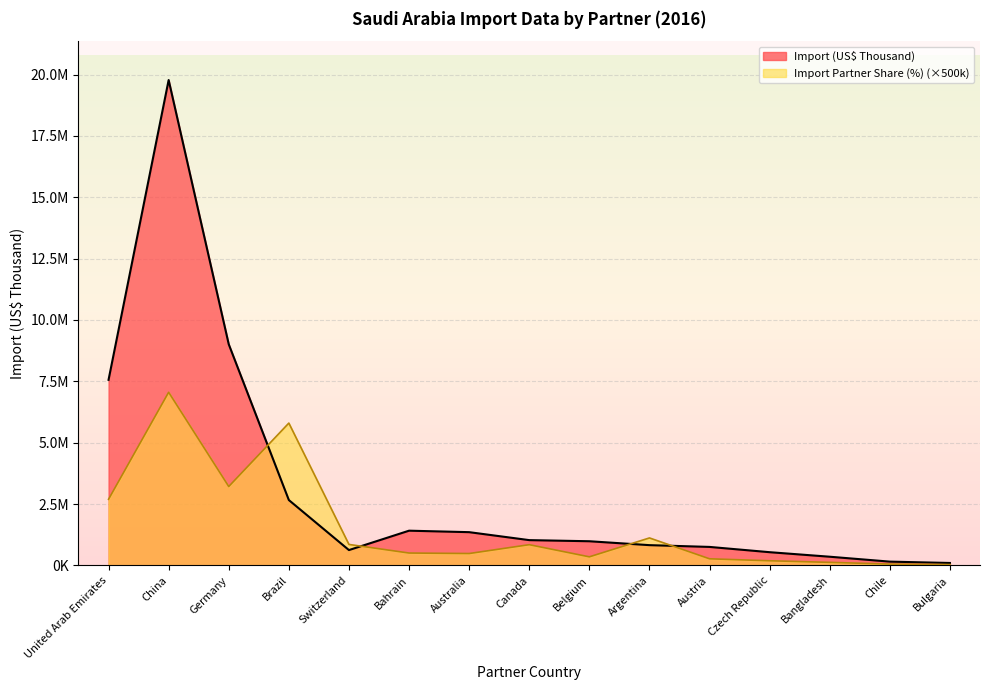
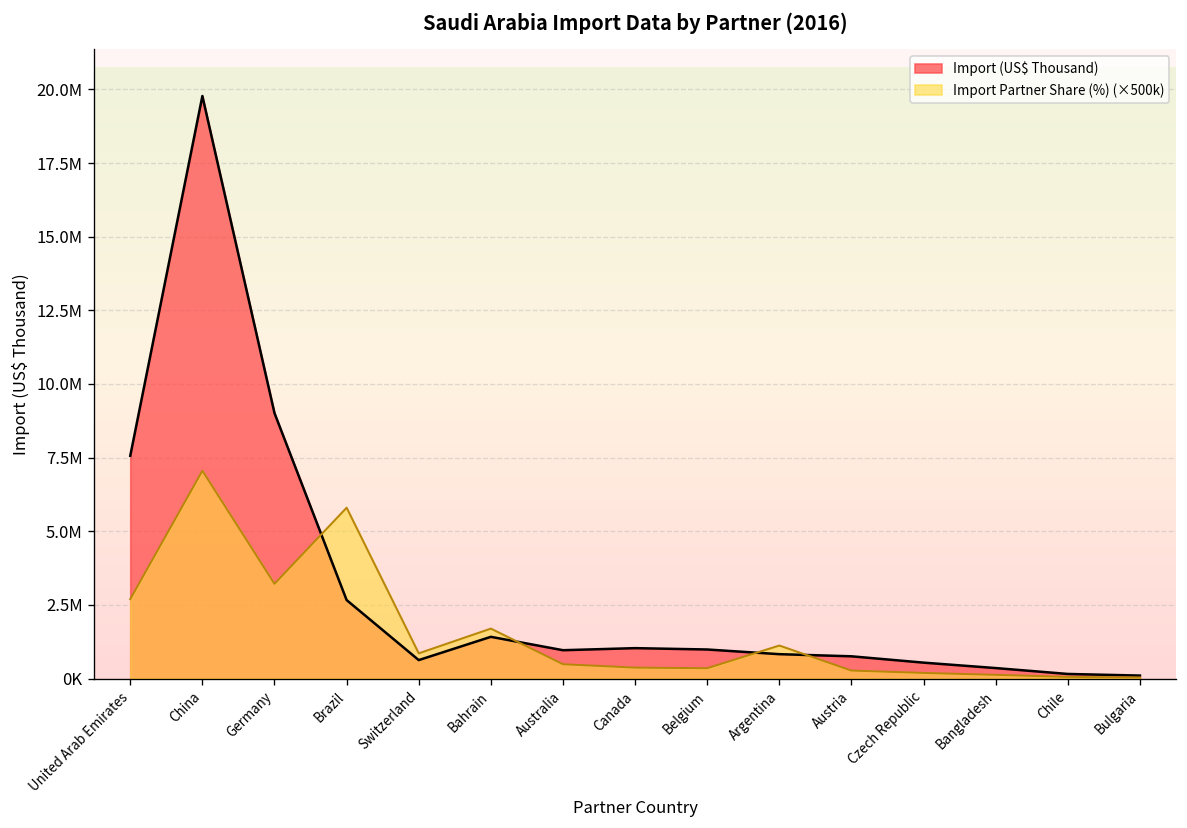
  {
    "Import (US$ Thousand)": {
      "United Arab Emirates": 7600000,
      "China": 19800000,
      "Germany": 9000000,
      "Brazil": 2700000,
      "Switzerland": 600000,
      "Bahrain": 1400000,
-     "Australia": 1400000,
+     "Australia": 1000000,
      "Canada": 1000000,
      "Belgium": 1000000,
      "Argentina": 800000,
      "Austria": 800000,
      "Czech Republic": 500000,
      "Bangladesh": 400000
    },
    "Import Partner Share (%) (×500k)": {
      "United Arab Emirates": 2700000,
      "China": 7100000,
      "Germany": 3200000,
      "Brazil": 5800000,
      "Switzerland": 900000,
-     "Bahrain": 500000,
+     "Bahrain": 1700000,
      "Australia": 500000,
-     "Canada": 800000,
+     "Canada": 400000,
      "Belgium": 400000,
      "Argentina": 1100000,
      "Austria": 300000,
      "Czech Republic": 200000,
      "Bangladesh": 100000
    }
  }
